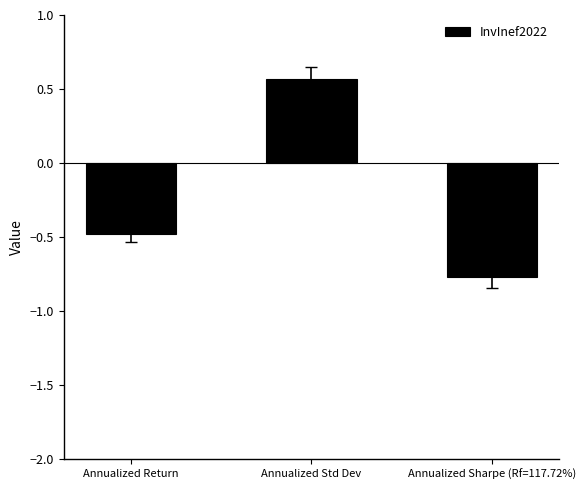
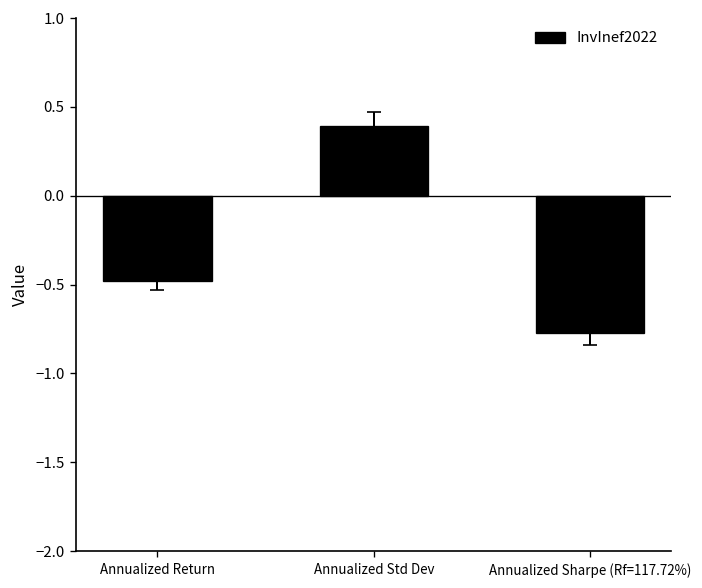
  {
    "InvInef2022": {
      "Annualized Return": -0.48,
-     "Annualized Std Dev": 0.57,
+     "Annualized Std Dev": 0.39,
      "Annualized Sharpe (Rf=117.72%)": -0.77
    }
  }
